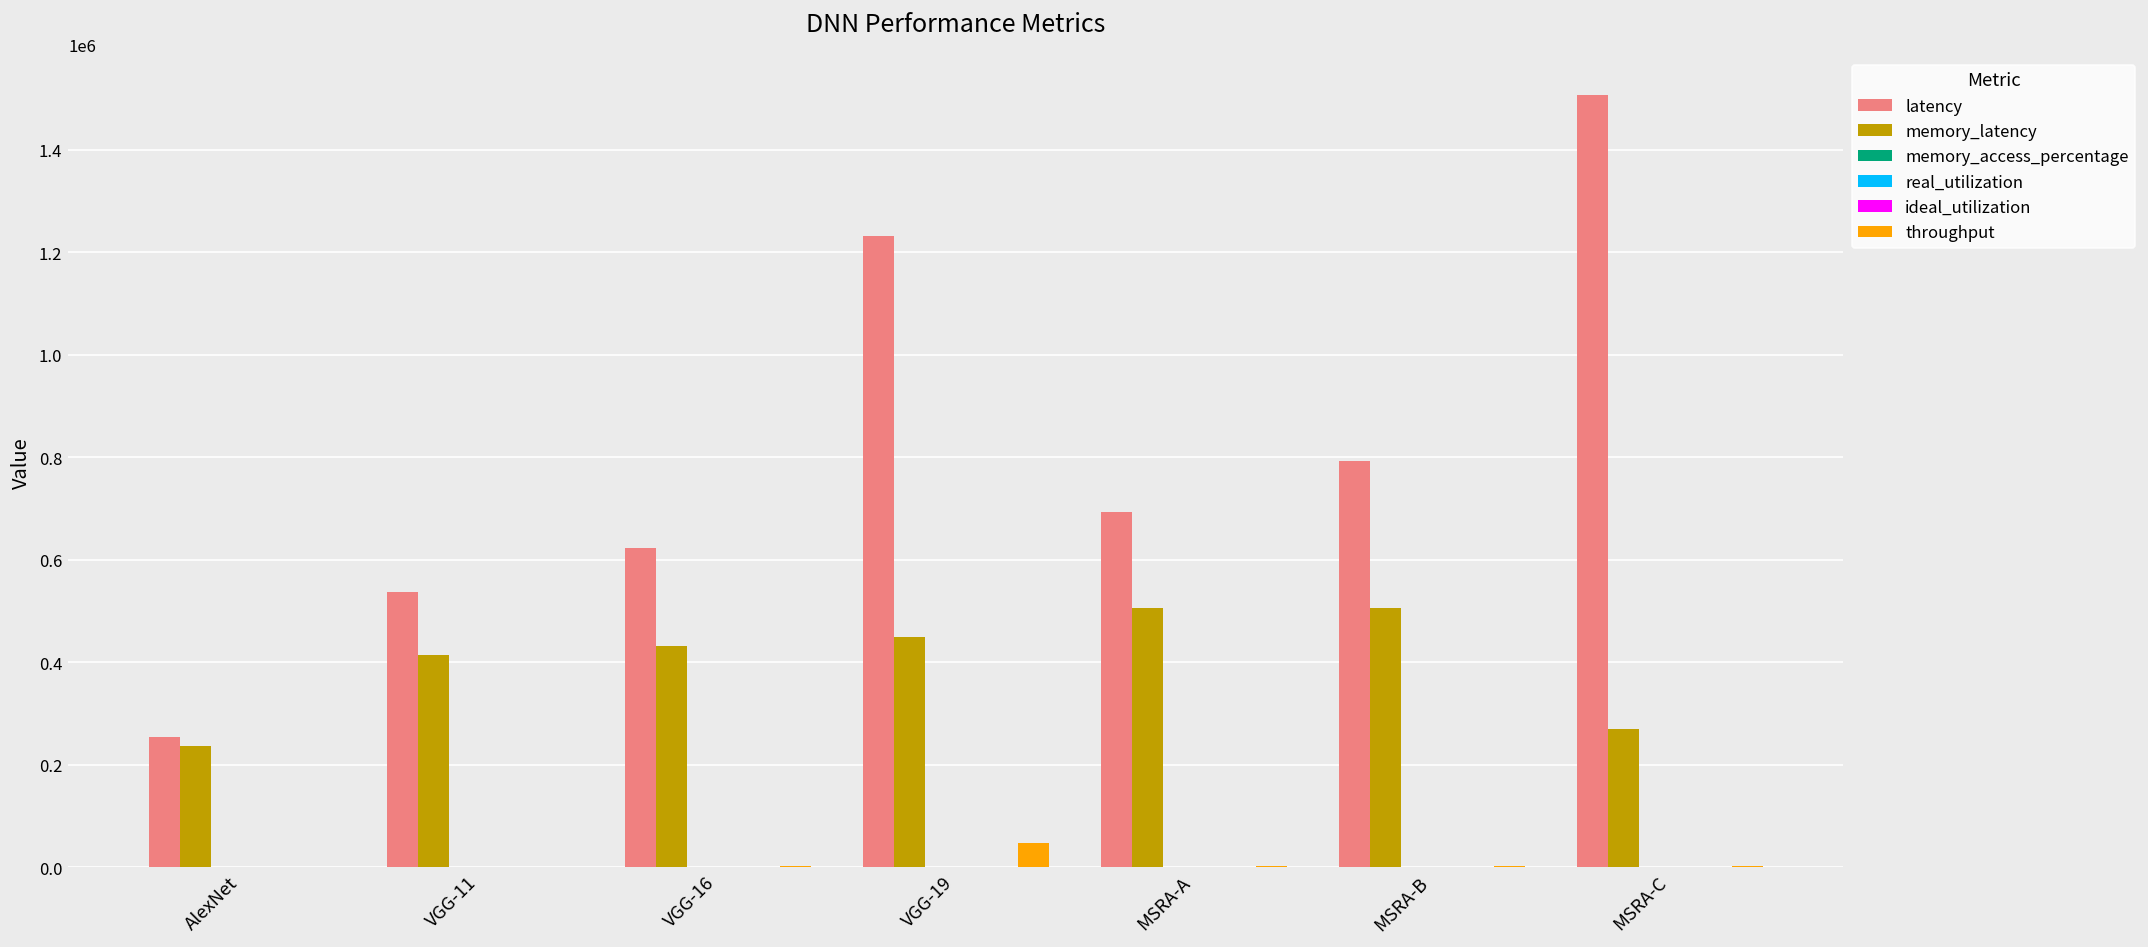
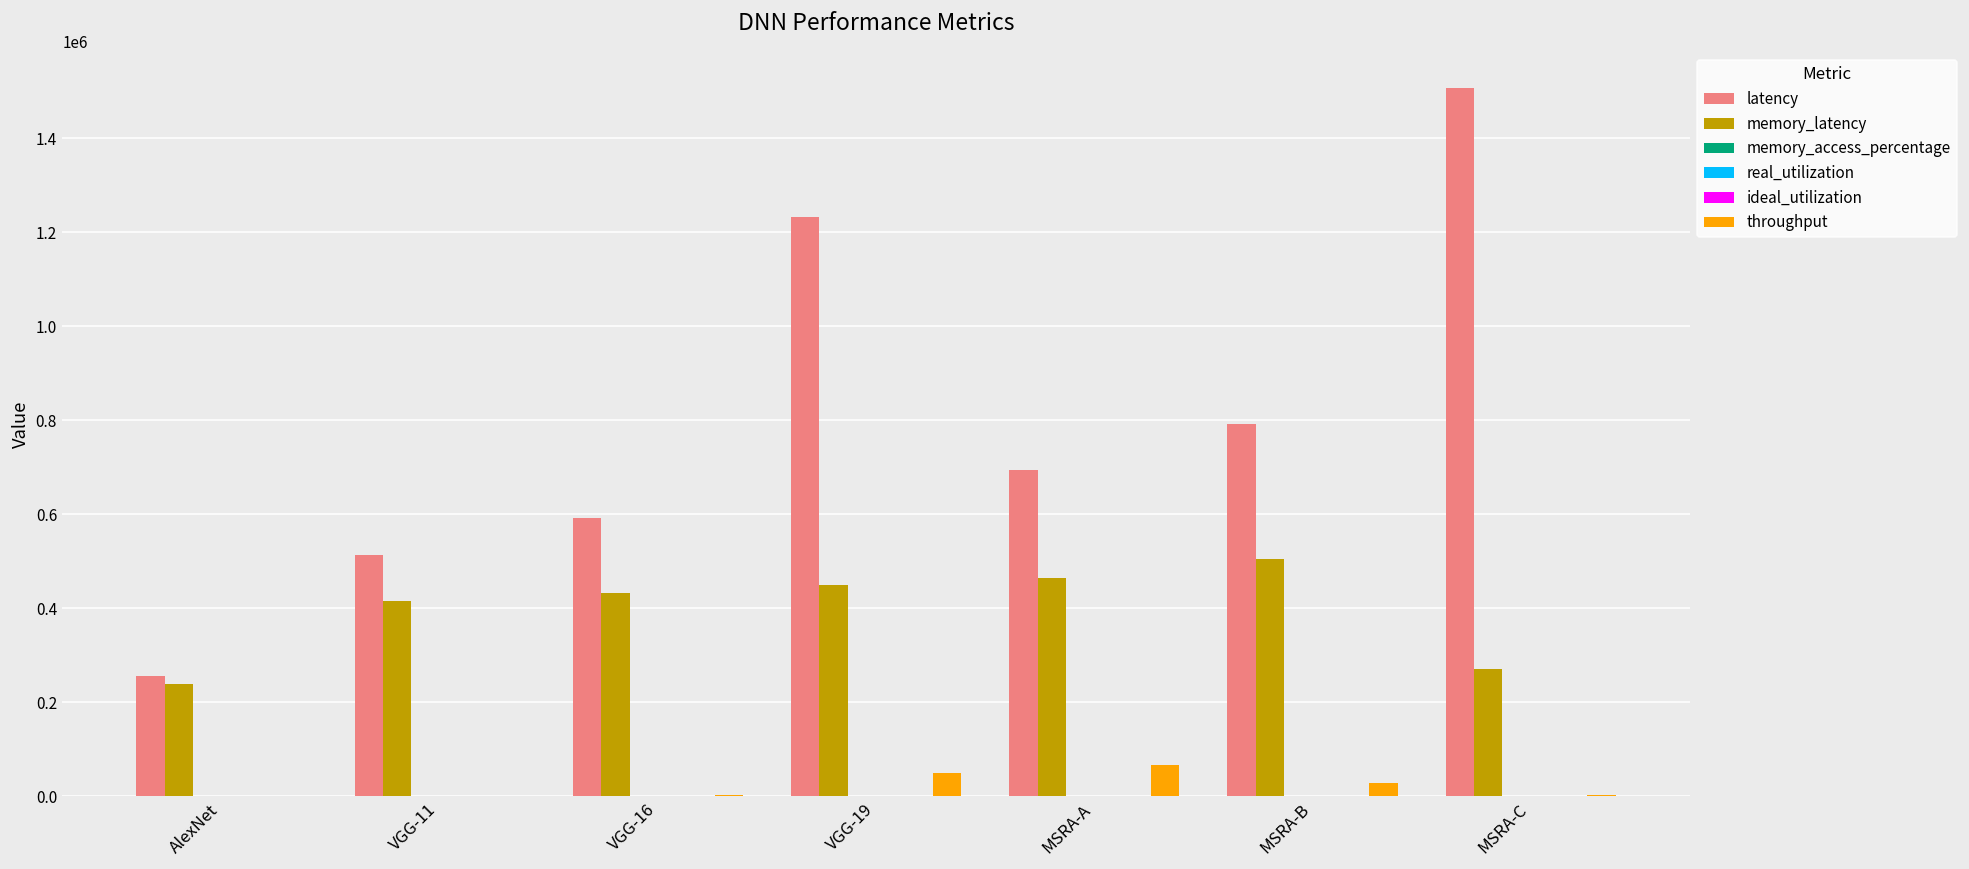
  {
    "latency": {
      "AlexNet": 260000,
-     "VGG-11": 540000,
-     "VGG-16": 620000,
+     "VGG-11": 510000,
+     "VGG-16": 590000,
      "VGG-19": 1230000,
      "MSRA-A": 690000,
      "MSRA-B": 790000,
      "MSRA-C": 1510000
    },
    "memory_latency": {
      "AlexNet": 240000,
      "VGG-11": 420000,
      "VGG-16": 430000,
      "VGG-19": 450000,
-     "MSRA-A": 510000,
+     "MSRA-A": 460000,
      "MSRA-B": 510000,
      "MSRA-C": 270000
    },
    "throughput": {
      "VGG-19": 50000,
-     "MSRA-A": 0,
-     "MSRA-B": 0
+     "MSRA-A": 70000,
+     "MSRA-B": 30000
    }
  }
